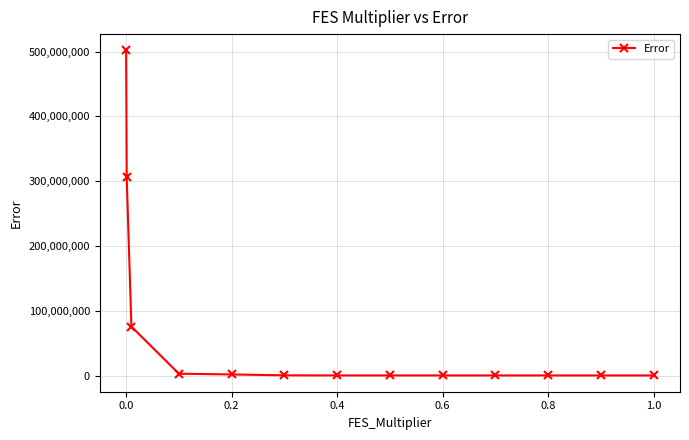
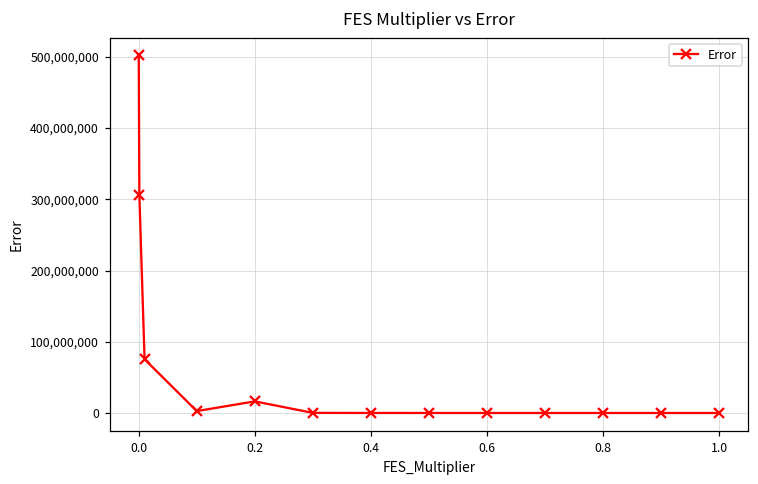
  {
    "0.0": "500,000,000",
-   "0.2": "0",
+   "0.2": "20,000,000",
    "0.4": "0",
    "0.6": "0",
    "0.8": "0",
    "1.0": "0"
  }
